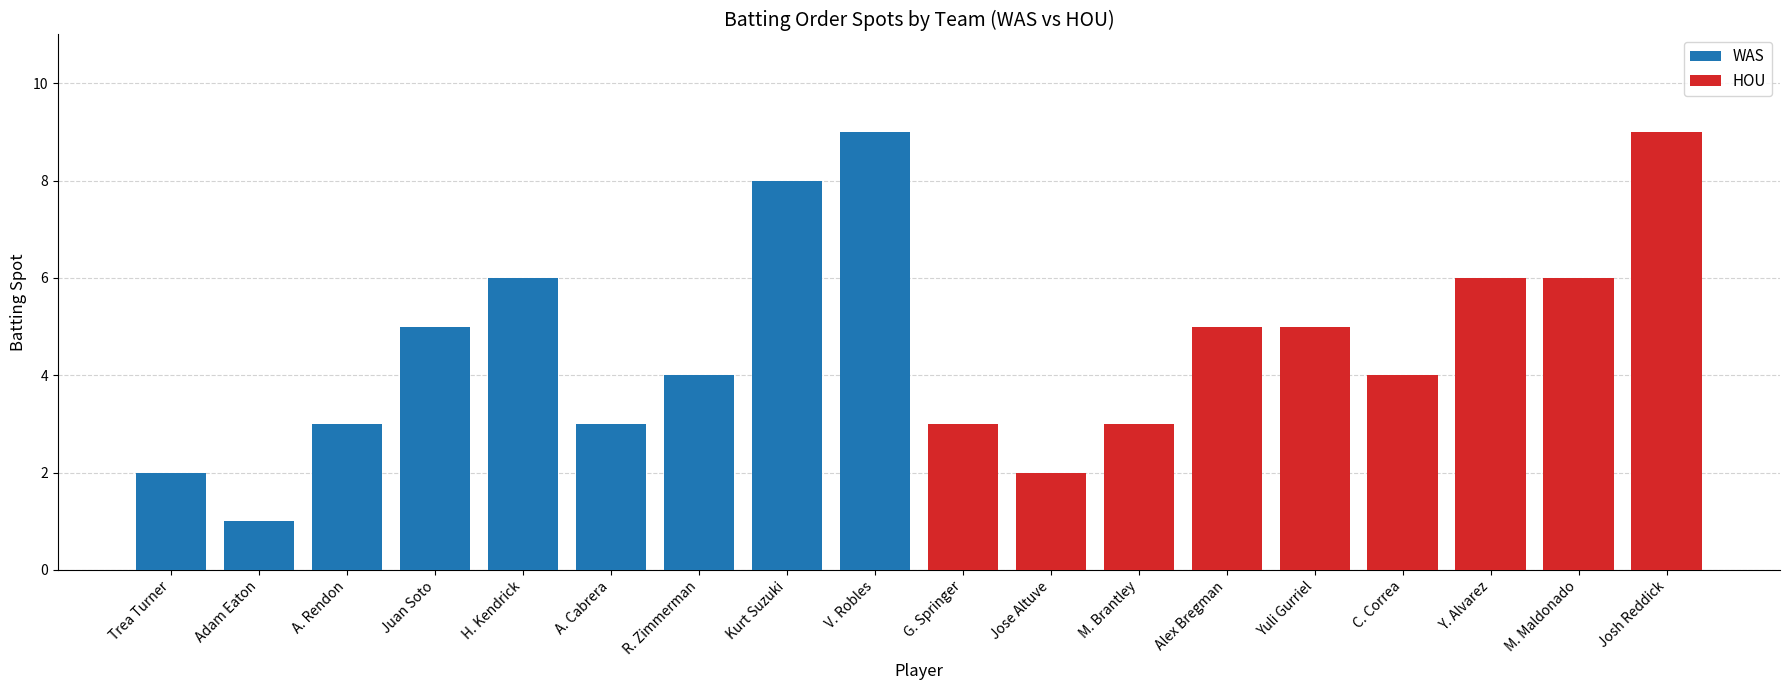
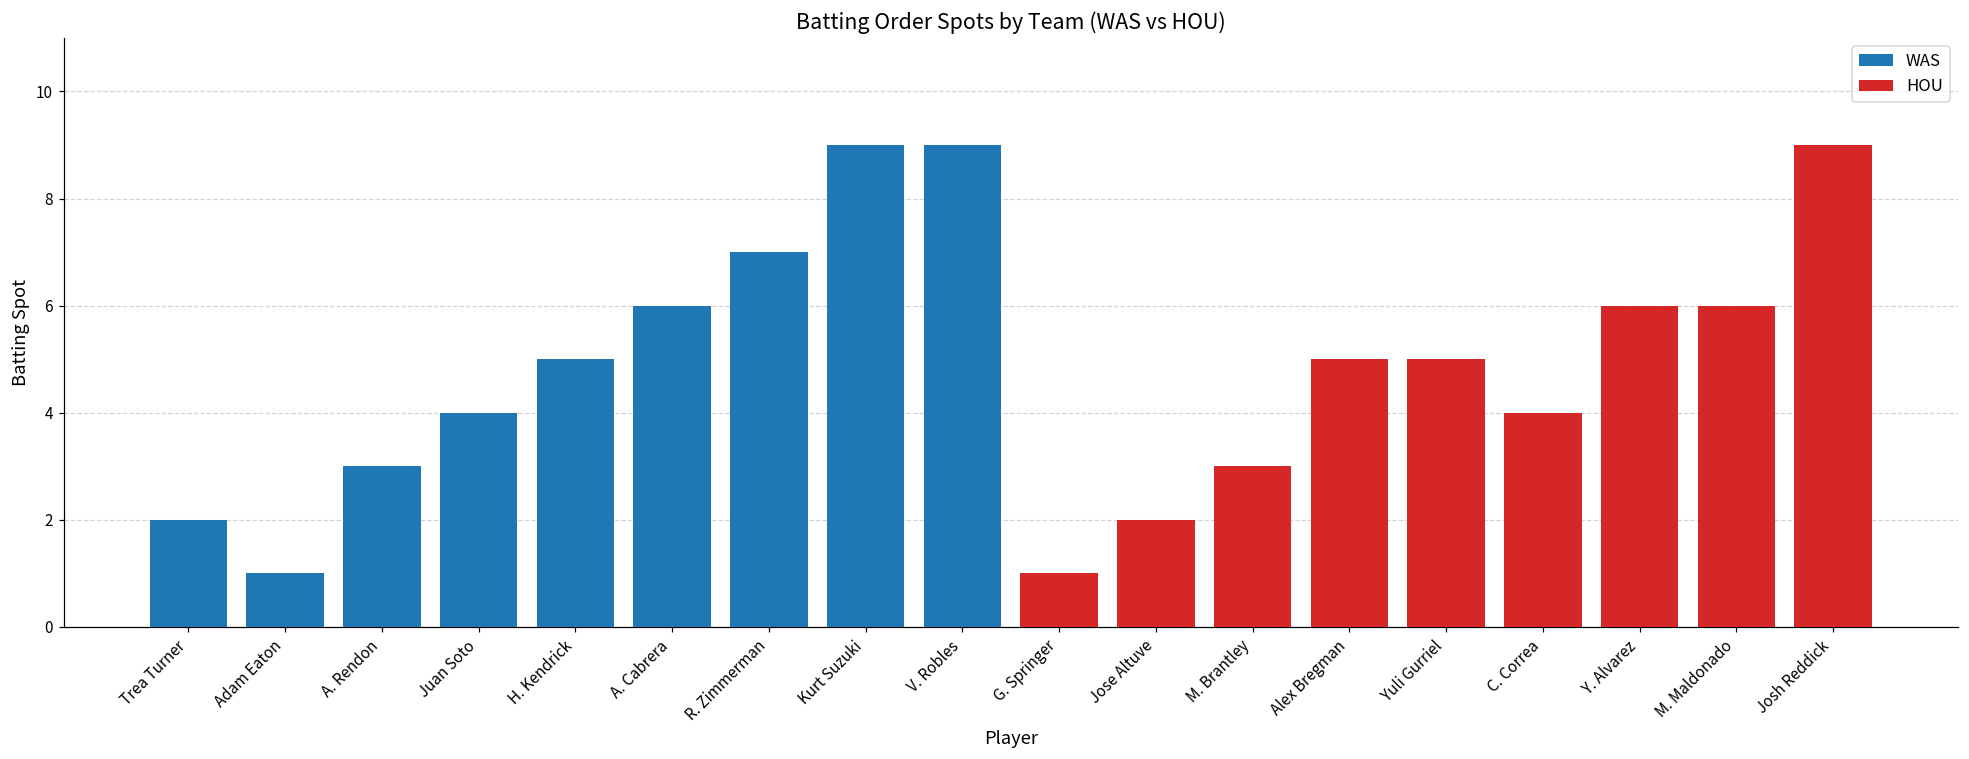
  {
    "WAS": {
      "Trea Turner": 2,
      "Adam Eaton": 1,
      "A. Rendon": 3,
-     "Juan Soto": 5,
-     "H. Kendrick": 6,
-     "A. Cabrera": 3,
-     "R. Zimmerman": 4,
-     "Kurt Suzuki": 8,
+     "Juan Soto": 4,
+     "H. Kendrick": 5,
+     "A. Cabrera": 6,
+     "R. Zimmerman": 7,
+     "Kurt Suzuki": 9,
      "V. Robles": 9
    },
    "HOU": {
-     "G. Springer": 3,
+     "G. Springer": 1,
      "Jose Altuve": 2,
      "M. Brantley": 3,
      "Alex Bregman": 5,
      "Yuli Gurriel": 5,
      "C. Correa": 4,
      "Y. Alvarez": 6,
      "M. Maldonado": 6,
      "Josh Reddick": 9
    }
  }
